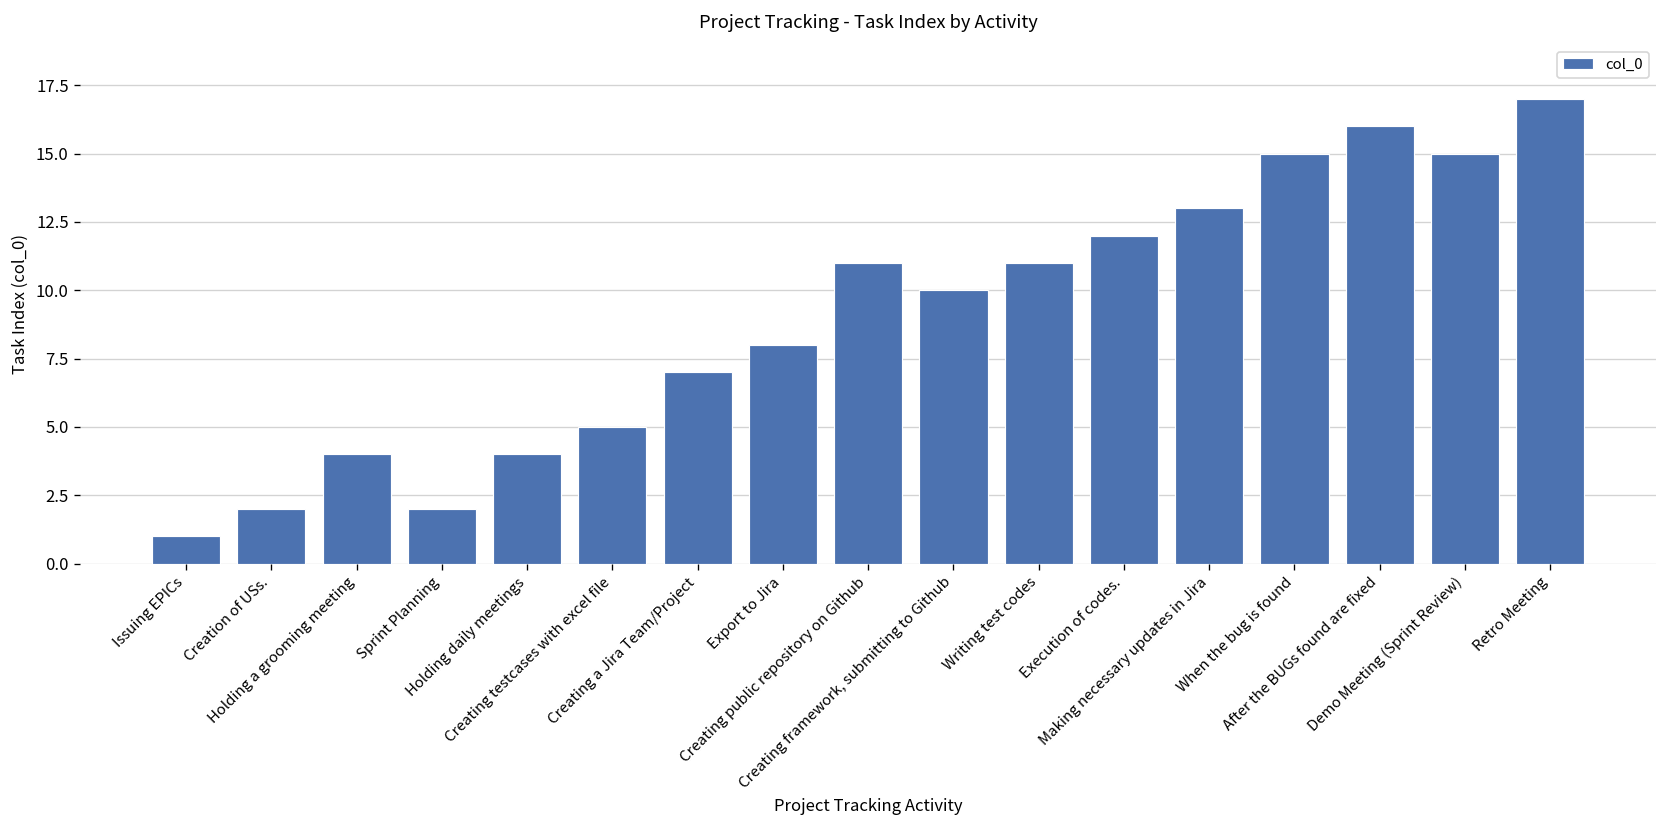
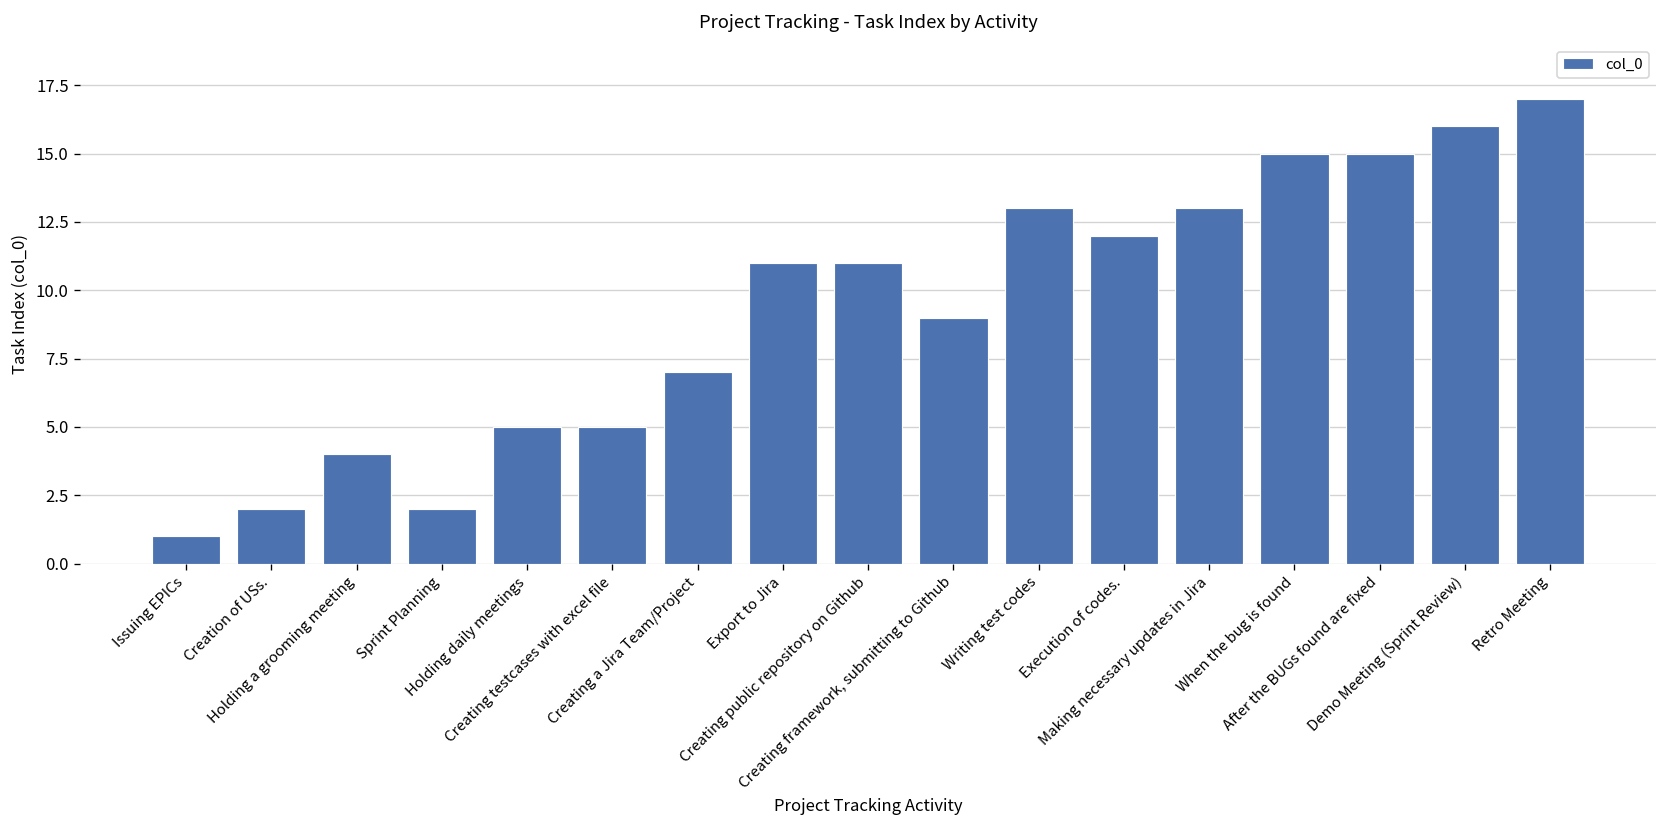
  {
    "Issuing EPICs": 1,
    "Creation of USs.": 2,
    "Holding a grooming meeting": 4,
    "Sprint Planning": 2,
-   "Holding daily meetings": 4,
+   "Holding daily meetings": 5,
    "Creating testcases with excel file": 5,
    "Creating a Jira Team/Project": 7,
-   "Export to Jira": 8,
+   "Export to Jira": 11,
    "Creating public repository on Github": 11,
-   "Creating framework, submitting to Github": 10,
-   "Writing test codes": 11,
+   "Creating framework, submitting to Github": 9,
+   "Writing test codes": 13,
    "Execution of codes.": 12,
    "Making necessary updates in Jira": 13,
    "When the bug is found": 15,
-   "After the BUGs found are fixed": 16,
-   "Demo Meeting (Sprint Review)": 15,
+   "After the BUGs found are fixed": 15,
+   "Demo Meeting (Sprint Review)": 16,
    "Retro Meeting": 17
  }
